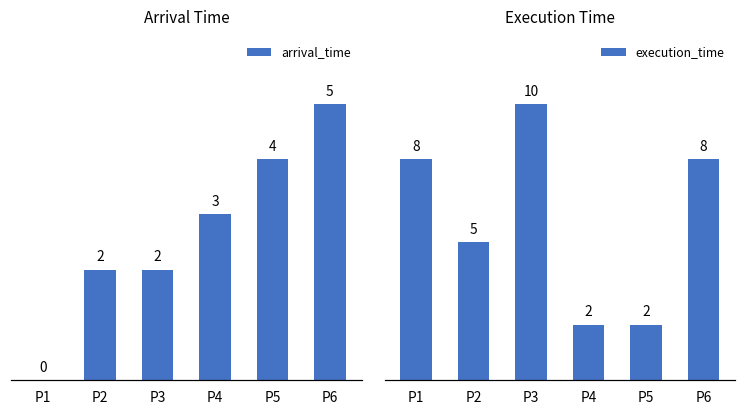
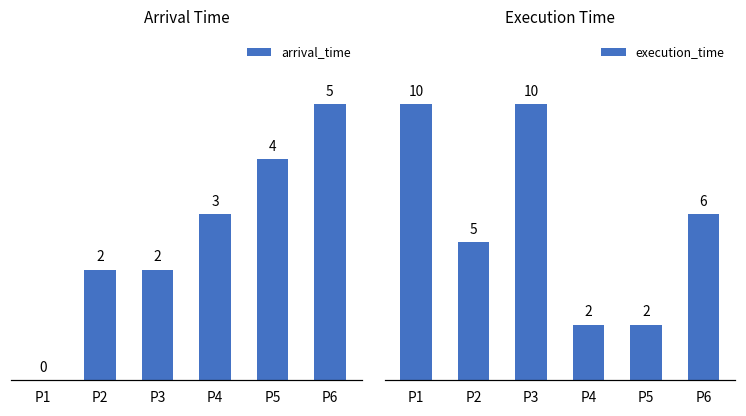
  {
    "Arrival Time": {
      "P1": 0,
      "P2": 2,
      "P3": 2,
      "P4": 3,
      "P5": 4,
      "P6": 5
    },
    "Execution Time": {
-     "P1": 8,
+     "P1": 10,
      "P2": 5,
      "P3": 10,
      "P4": 2,
      "P5": 2,
-     "P6": 8
+     "P6": 6
    }
  }
